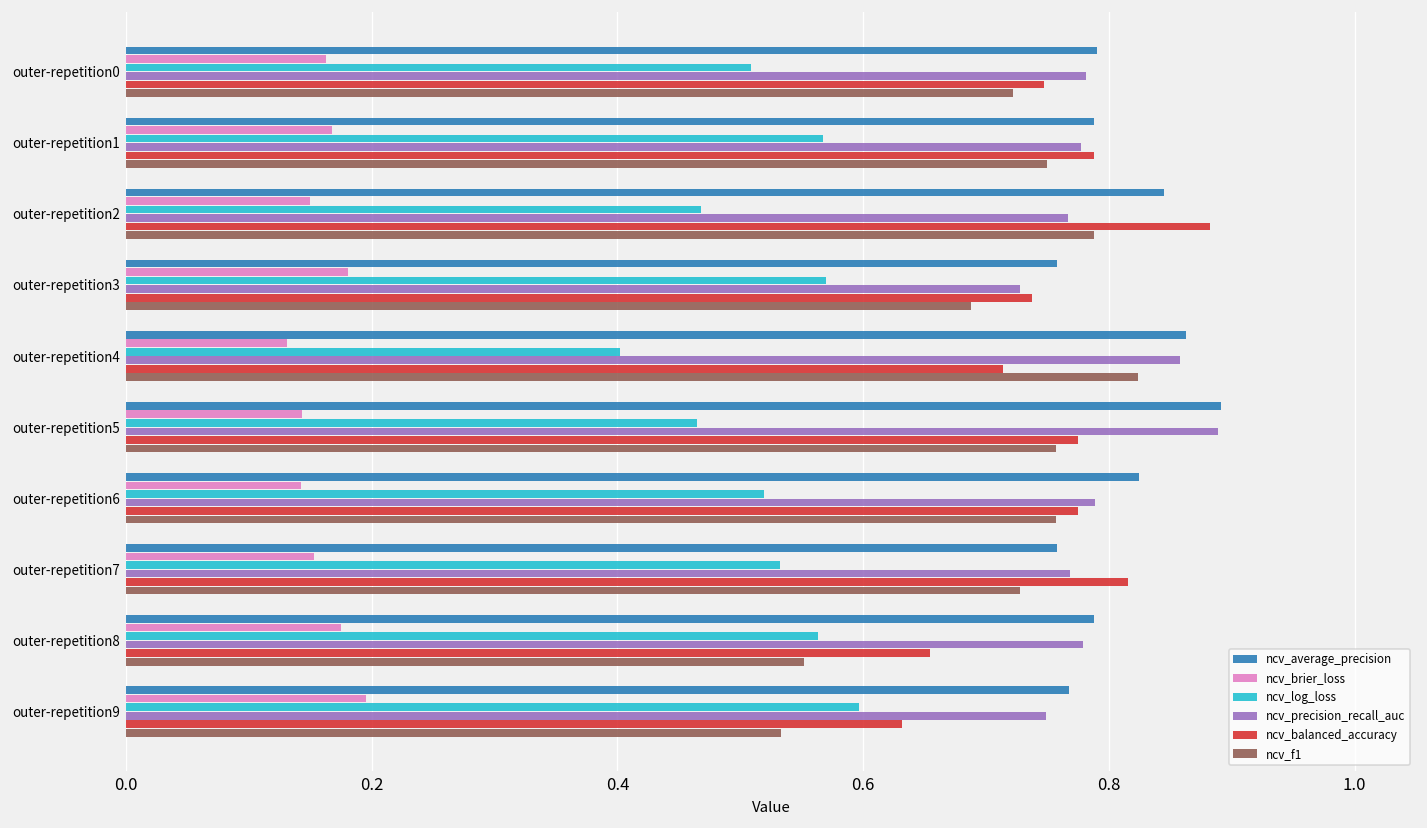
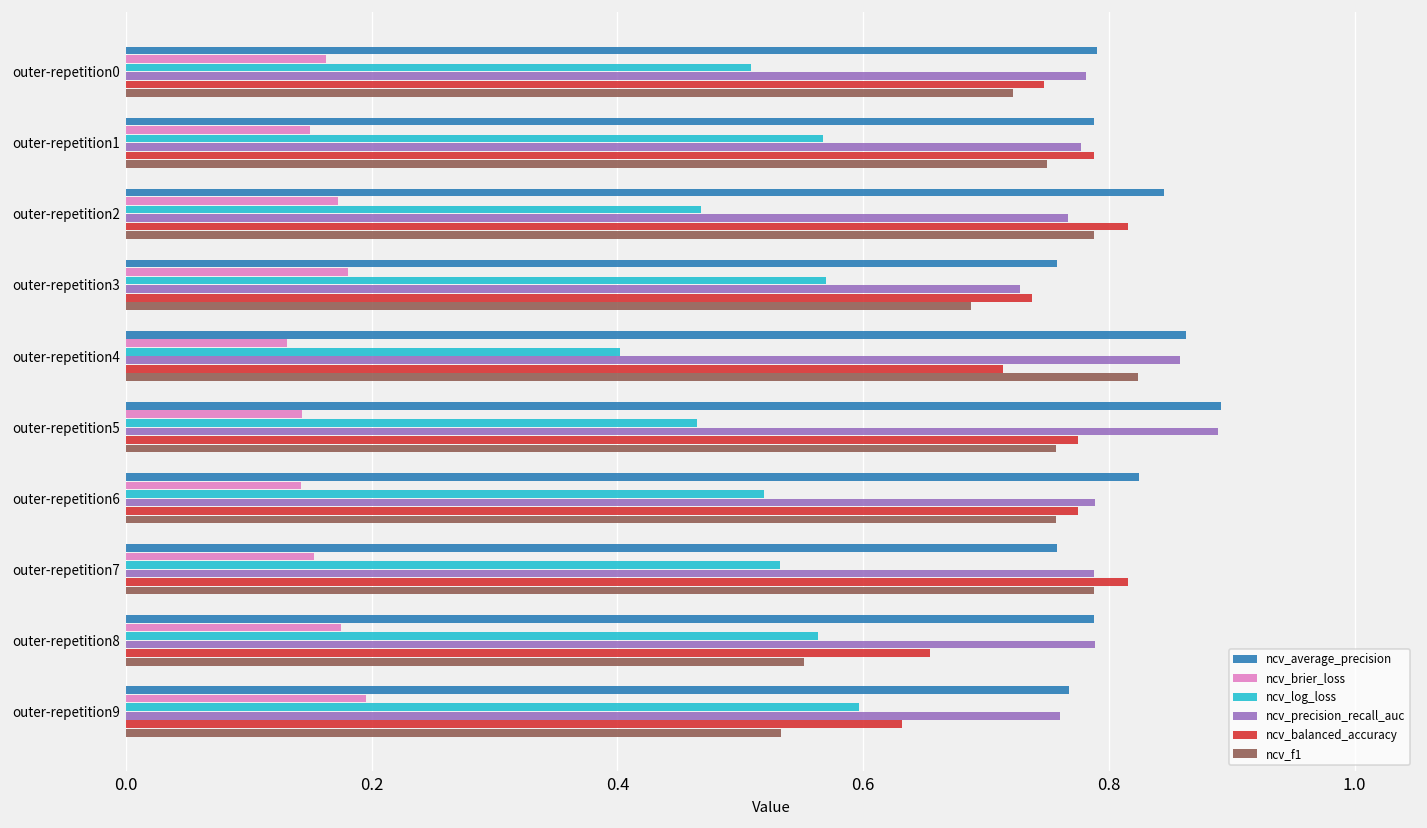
  {
    "ncv_average_precision": {
      "outer-repetition0": 0.790,
      "outer-repetition1": 0.788,
      "outer-repetition2": 0.845,
      "outer-repetition3": 0.758,
      "outer-repetition4": 0.863,
      "outer-repetition5": 0.891,
      "outer-repetition6": 0.825,
      "outer-repetition7": 0.758,
      "outer-repetition8": 0.788,
      "outer-repetition9": 0.767
    },
    "ncv_brier_loss": {
      "outer-repetition0": 0.162,
-     "outer-repetition1": 0.167,
-     "outer-repetition2": 0.150,
+     "outer-repetition1": 0.150,
+     "outer-repetition2": 0.173,
      "outer-repetition3": 0.181,
      "outer-repetition4": 0.131,
      "outer-repetition5": 0.143,
      "outer-repetition6": 0.142,
      "outer-repetition7": 0.153,
      "outer-repetition8": 0.175,
      "outer-repetition9": 0.195
    },
    "ncv_log_loss": {
      "outer-repetition0": 0.509,
      "outer-repetition1": 0.567,
      "outer-repetition2": 0.468,
      "outer-repetition3": 0.569,
      "outer-repetition4": 0.402,
      "outer-repetition5": 0.465,
      "outer-repetition6": 0.519,
      "outer-repetition7": 0.532,
      "outer-repetition8": 0.564,
      "outer-repetition9": 0.597
    },
    "ncv_precision_recall_auc": {
      "outer-repetition0": 0.781,
      "outer-repetition1": 0.777,
      "outer-repetition2": 0.767,
      "outer-repetition3": 0.727,
      "outer-repetition4": 0.858,
      "outer-repetition5": 0.889,
      "outer-repetition6": 0.789,
-     "outer-repetition7": 0.769,
-     "outer-repetition8": 0.779,
-     "outer-repetition9": 0.749
+     "outer-repetition7": 0.788,
+     "outer-repetition8": 0.789,
+     "outer-repetition9": 0.761
    },
    "ncv_balanced_accuracy": {
      "outer-repetition0": 0.747,
      "outer-repetition1": 0.788,
-     "outer-repetition2": 0.882,
+     "outer-repetition2": 0.816,
      "outer-repetition3": 0.737,
      "outer-repetition4": 0.714,
      "outer-repetition5": 0.775,
      "outer-repetition6": 0.775,
      "outer-repetition7": 0.816,
      "outer-repetition8": 0.654,
      "outer-repetition9": 0.631
    },
    "ncv_f1": {
      "outer-repetition0": 0.722,
      "outer-repetition1": 0.750,
      "outer-repetition2": 0.788,
      "outer-repetition3": 0.688,
      "outer-repetition4": 0.824,
      "outer-repetition5": 0.757,
      "outer-repetition6": 0.757,
-     "outer-repetition7": 0.728,
+     "outer-repetition7": 0.788,
      "outer-repetition8": 0.552,
      "outer-repetition9": 0.533
    }
  }
